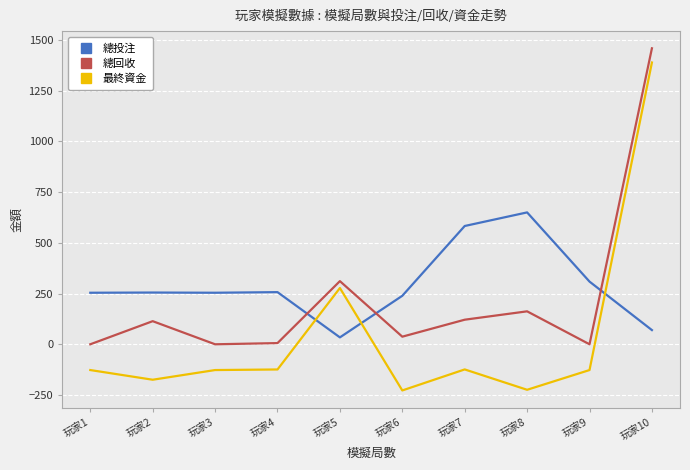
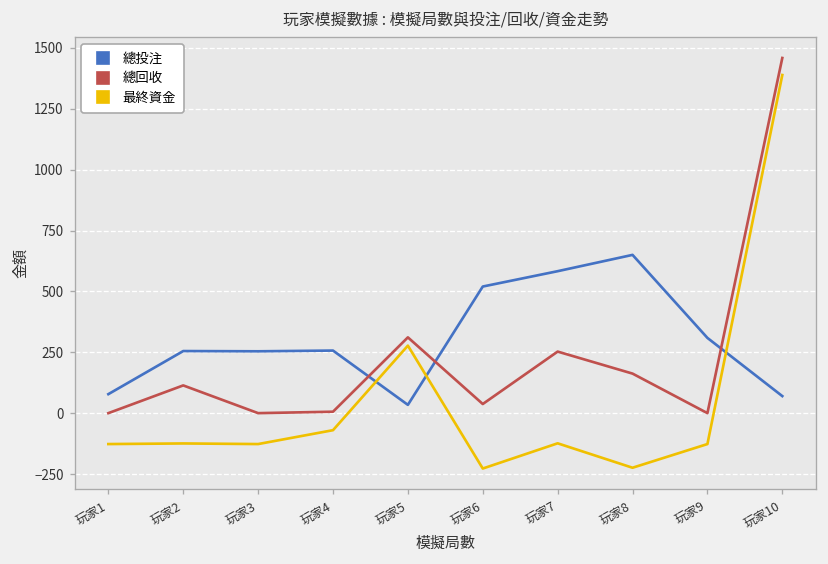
  {
    "總投注": {
-     "玩家1": 250,
+     "玩家1": 80,
      "玩家2": 260,
      "玩家3": 250,
      "玩家4": 260,
      "玩家5": 30,
-     "玩家6": 240,
+     "玩家6": 520,
      "玩家7": 580,
      "玩家8": 650,
      "玩家9": 310,
      "玩家10": 70
    },
    "總回收": {
      "玩家1": 0,
      "玩家2": 110,
      "玩家3": 0,
      "玩家4": 10,
      "玩家5": 310,
      "玩家6": 40,
-     "玩家7": 120,
+     "玩家7": 250,
      "玩家8": 160,
      "玩家9": 0,
      "玩家10": 1460
    },
    "最終資金": {
      "玩家1": -130,
-     "玩家2": -170,
+     "玩家2": -120,
      "玩家3": -130,
-     "玩家4": -120,
+     "玩家4": -70,
      "玩家5": 280,
      "玩家6": -230,
      "玩家7": -120,
      "玩家8": -220,
      "玩家9": -130,
      "玩家10": 1390
    }
  }
